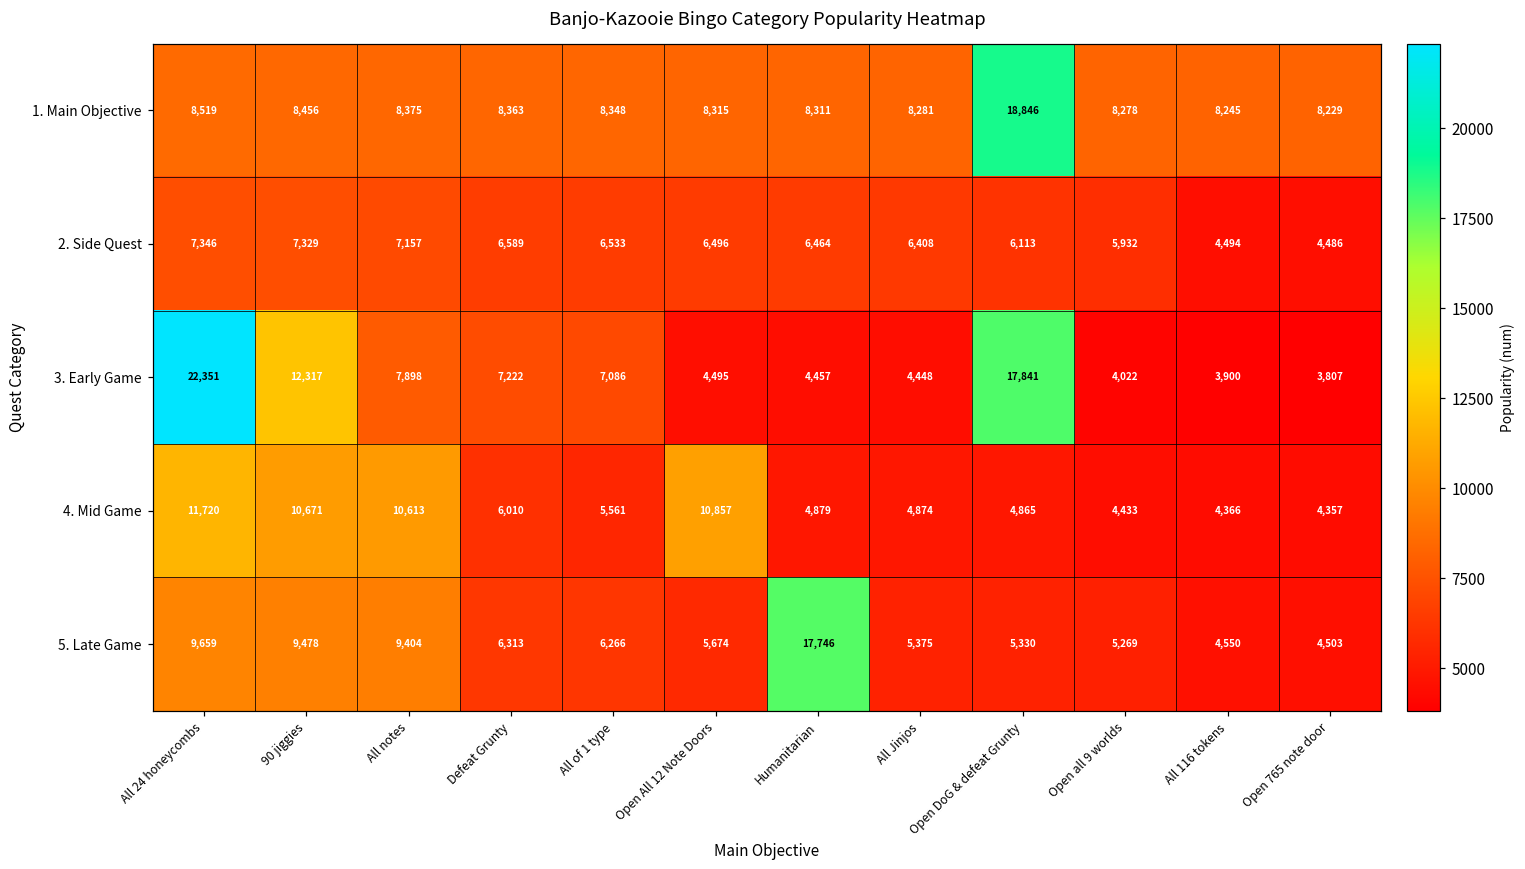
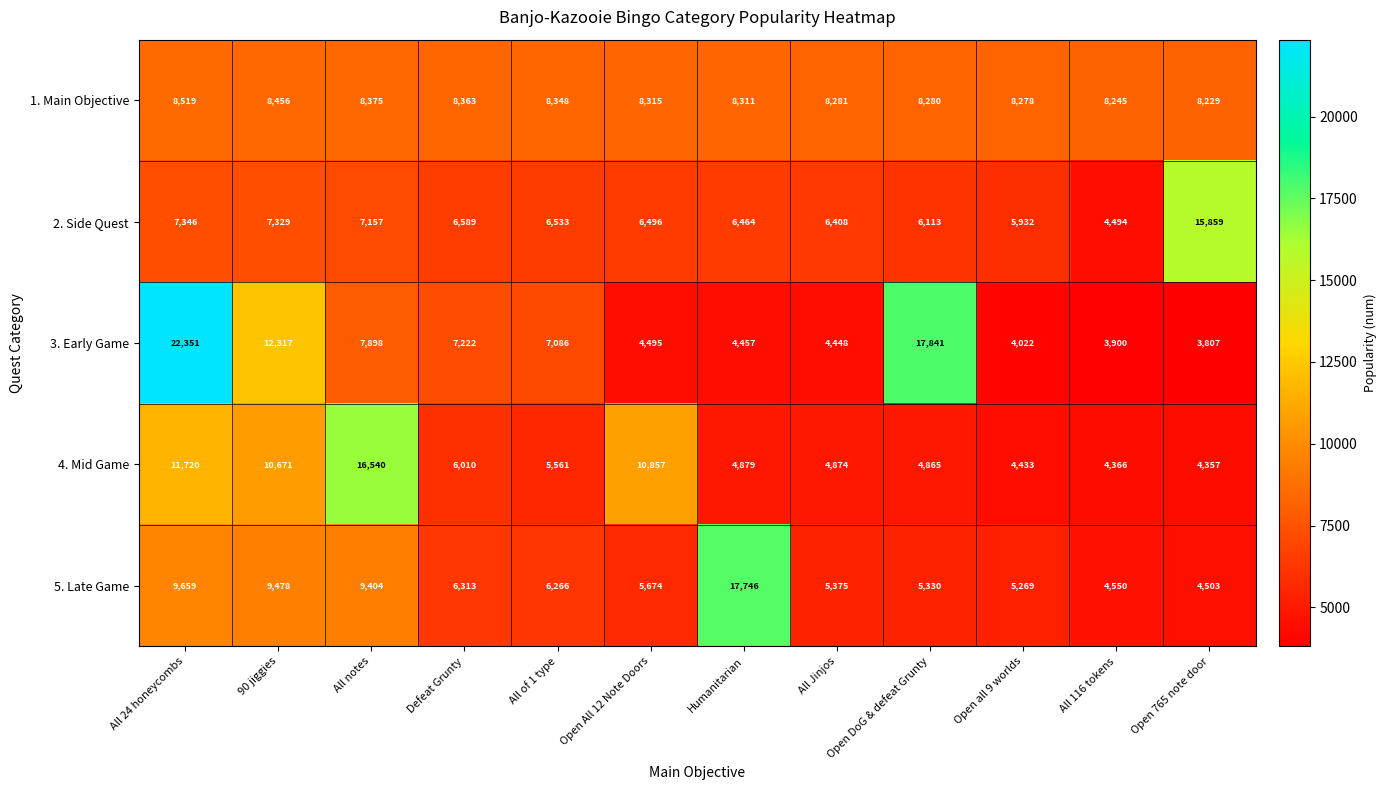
  {
    "1. Main Objective": {
      "All 24 honeycombs": "8,519",
      "90 jiggies": "8,456",
      "All notes": "8,375",
      "Defeat Grunty": "8,363",
      "All of 1 type": "8,348",
      "Open All 12 Note Doors": "8,315",
      "Humanitarian": "8,311",
      "All Jinjos": "8,281",
-     "Open DoG & defeat Grunty": "18,846",
+     "Open DoG & defeat Grunty": "8,280",
      "Open all 9 worlds": "8,278",
      "All 116 tokens": "8,245",
      "Open 765 note door": "8,229"
    },
    "2. Side Quest": {
      "All 24 honeycombs": "7,346",
      "90 jiggies": "7,329",
      "All notes": "7,157",
      "Defeat Grunty": "6,589",
      "All of 1 type": "6,533",
      "Open All 12 Note Doors": "6,496",
      "Humanitarian": "6,464",
      "All Jinjos": "6,408",
      "Open DoG & defeat Grunty": "6,113",
      "Open all 9 worlds": "5,932",
      "All 116 tokens": "4,494",
-     "Open 765 note door": "4,486"
+     "Open 765 note door": "15,859"
    },
    "3. Early Game": {
      "All 24 honeycombs": "22,351",
      "90 jiggies": "12,317",
      "All notes": "7,898",
      "Defeat Grunty": "7,222",
      "All of 1 type": "7,086",
      "Open All 12 Note Doors": "4,495",
      "Humanitarian": "4,457",
      "All Jinjos": "4,448",
      "Open DoG & defeat Grunty": "17,841",
      "Open all 9 worlds": "4,022",
      "All 116 tokens": "3,900",
      "Open 765 note door": "3,807"
    },
    "4. Mid Game": {
      "All 24 honeycombs": "11,720",
      "90 jiggies": "10,671",
-     "All notes": "10,613",
+     "All notes": "16,540",
      "Defeat Grunty": "6,010",
      "All of 1 type": "5,561",
      "Open All 12 Note Doors": "10,857",
      "Humanitarian": "4,879",
      "All Jinjos": "4,874",
      "Open DoG & defeat Grunty": "4,865",
      "Open all 9 worlds": "4,433",
      "All 116 tokens": "4,366",
      "Open 765 note door": "4,357"
    },
    "5. Late Game": {
      "All 24 honeycombs": "9,659",
      "90 jiggies": "9,478",
      "All notes": "9,404",
      "Defeat Grunty": "6,313",
      "All of 1 type": "6,266",
      "Open All 12 Note Doors": "5,674",
      "Humanitarian": "17,746",
      "All Jinjos": "5,375",
      "Open DoG & defeat Grunty": "5,330",
      "Open all 9 worlds": "5,269",
      "All 116 tokens": "4,550",
      "Open 765 note door": "4,503"
    }
  }
